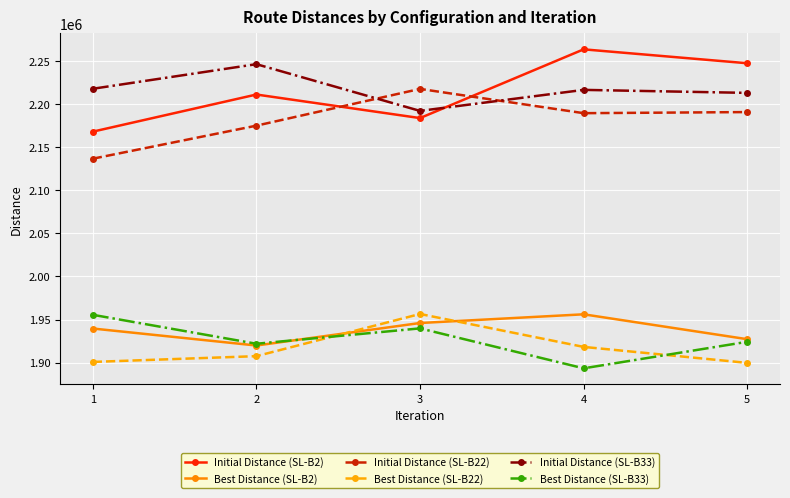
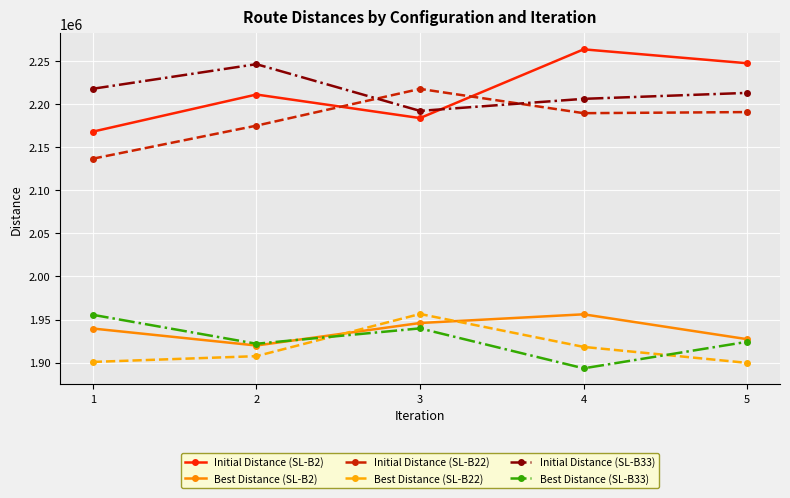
  {
    "Initial Distance (SL-B33)": {
      "1": 2220000,
      "2": 2250000,
      "3": 2190000,
-     "4": 2220000,
+     "4": 2210000,
      "5": 2210000
    },
    "Best Distance (SL-B33)": {
      "1": 1960000,
      "3": 1940000,
      "4": 1890000,
      "5": 1920000
    }
  }
